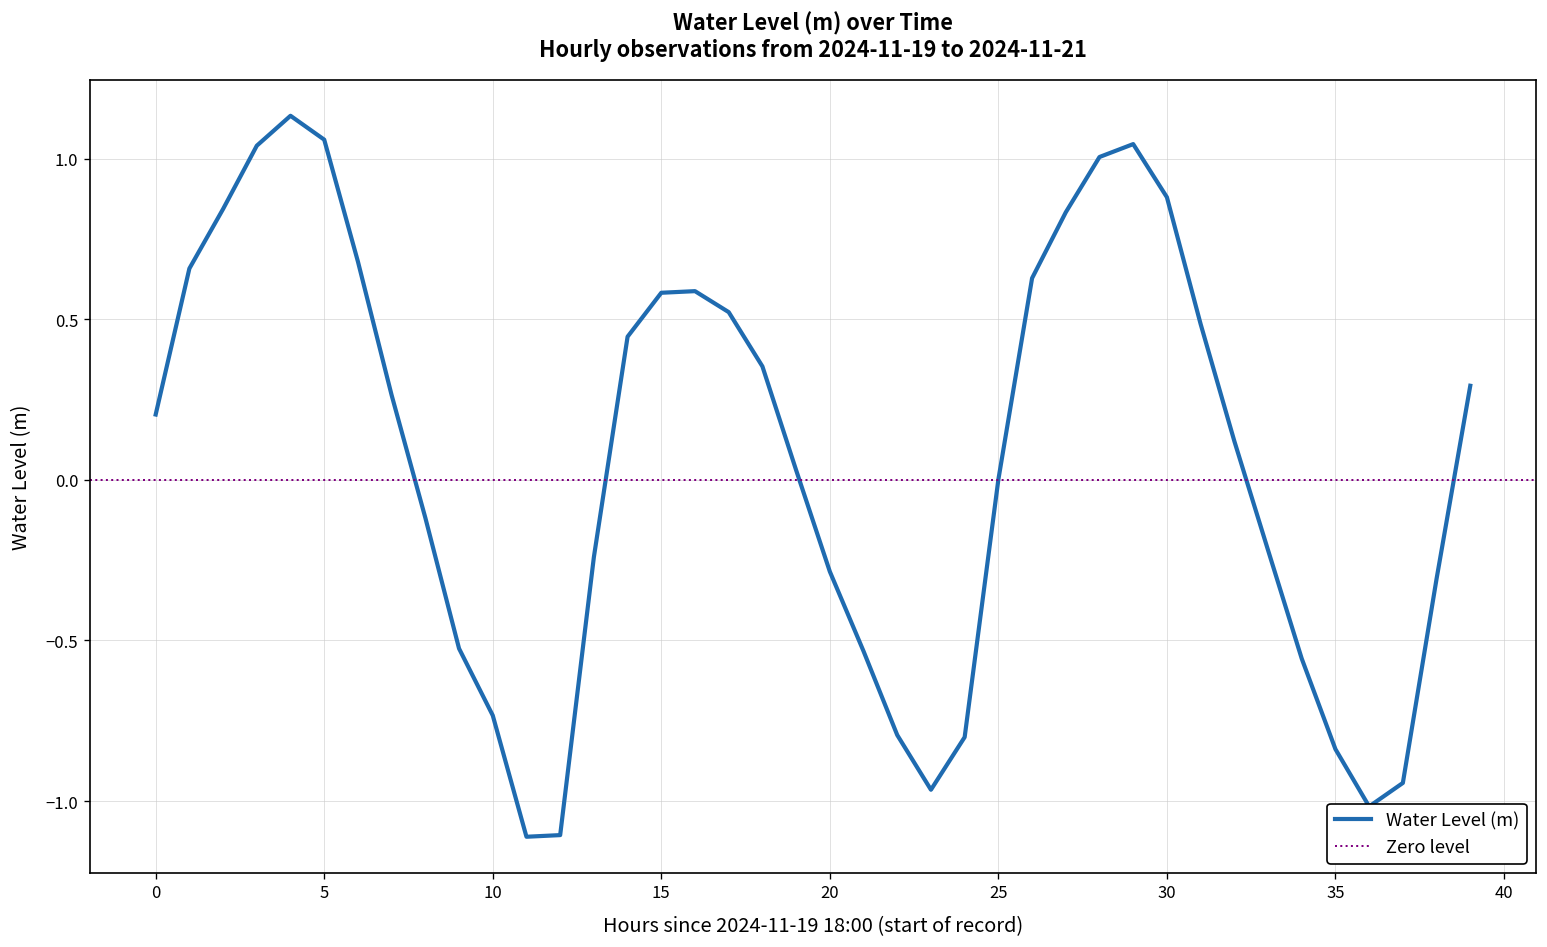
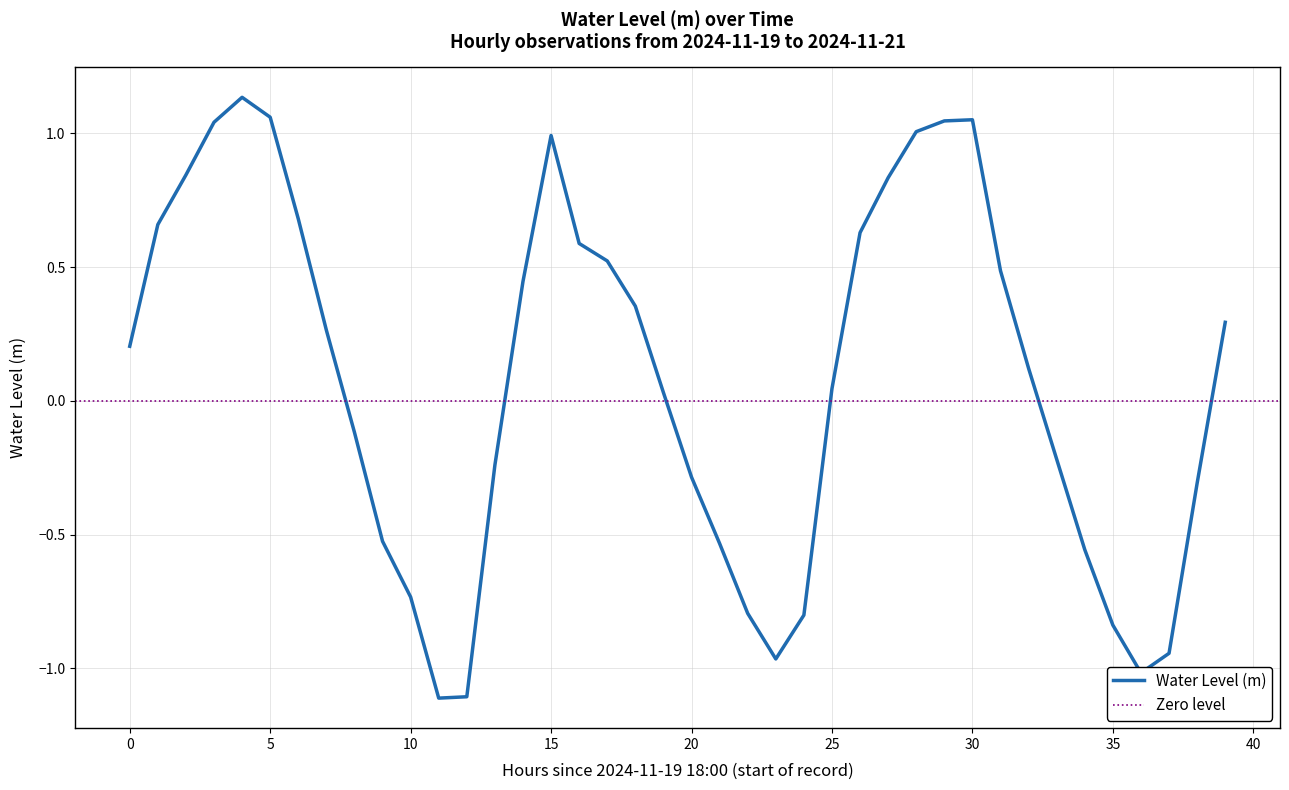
  {
    "0": 0.20,
    "5": 1.06,
    "10": -0.73,
-   "15": 0.58,
+   "15": 0.99,
    "20": -0.29,
-   "25": 0.00,
-   "30": 0.88,
+   "25": 0.05,
+   "30": 1.05,
    "35": -0.84
  }
